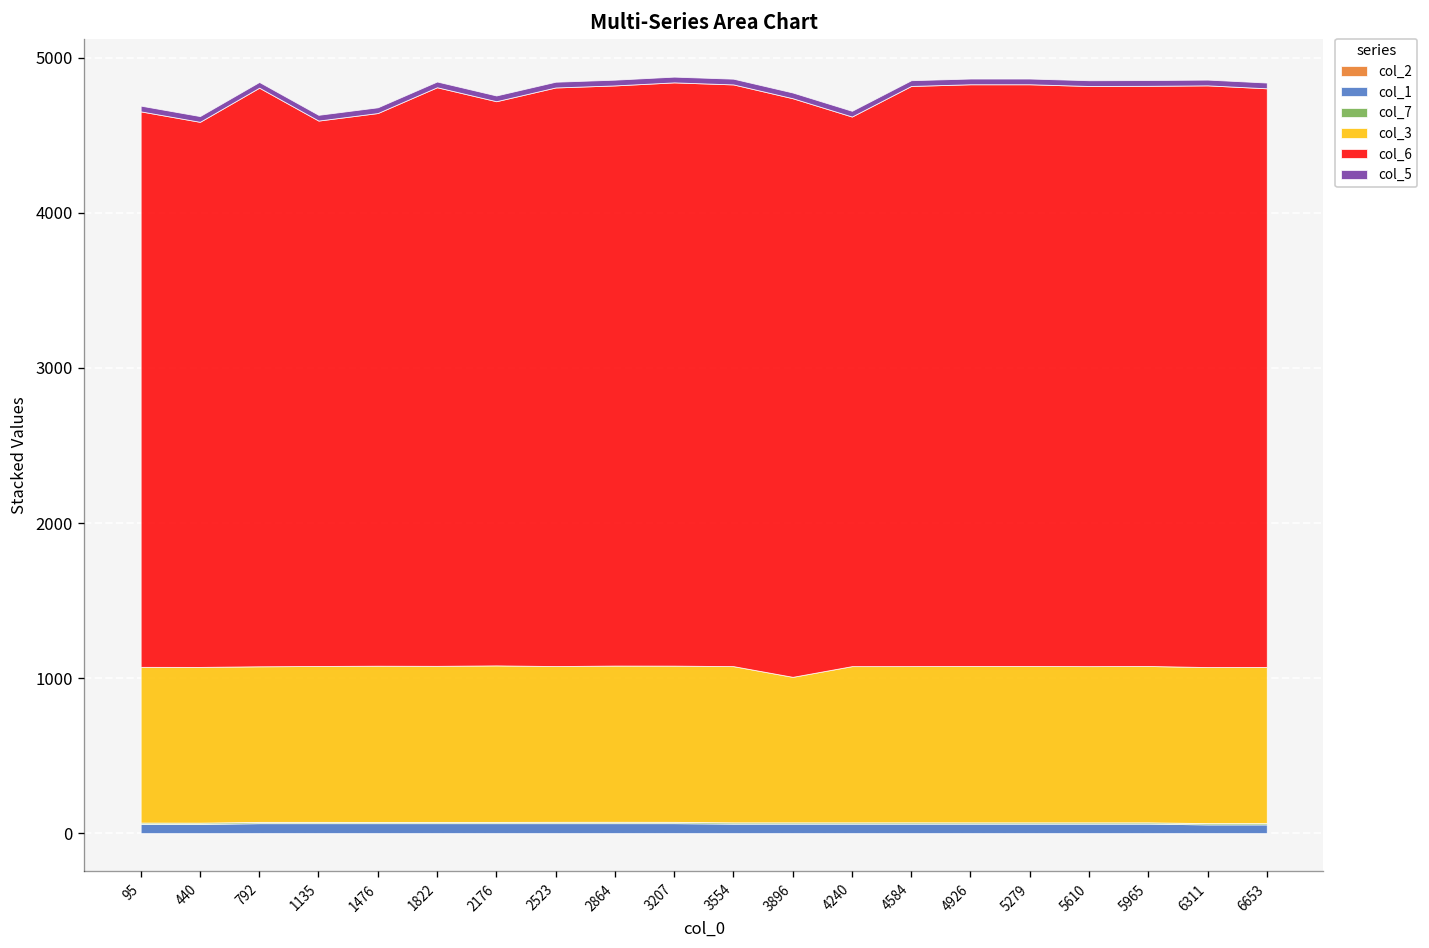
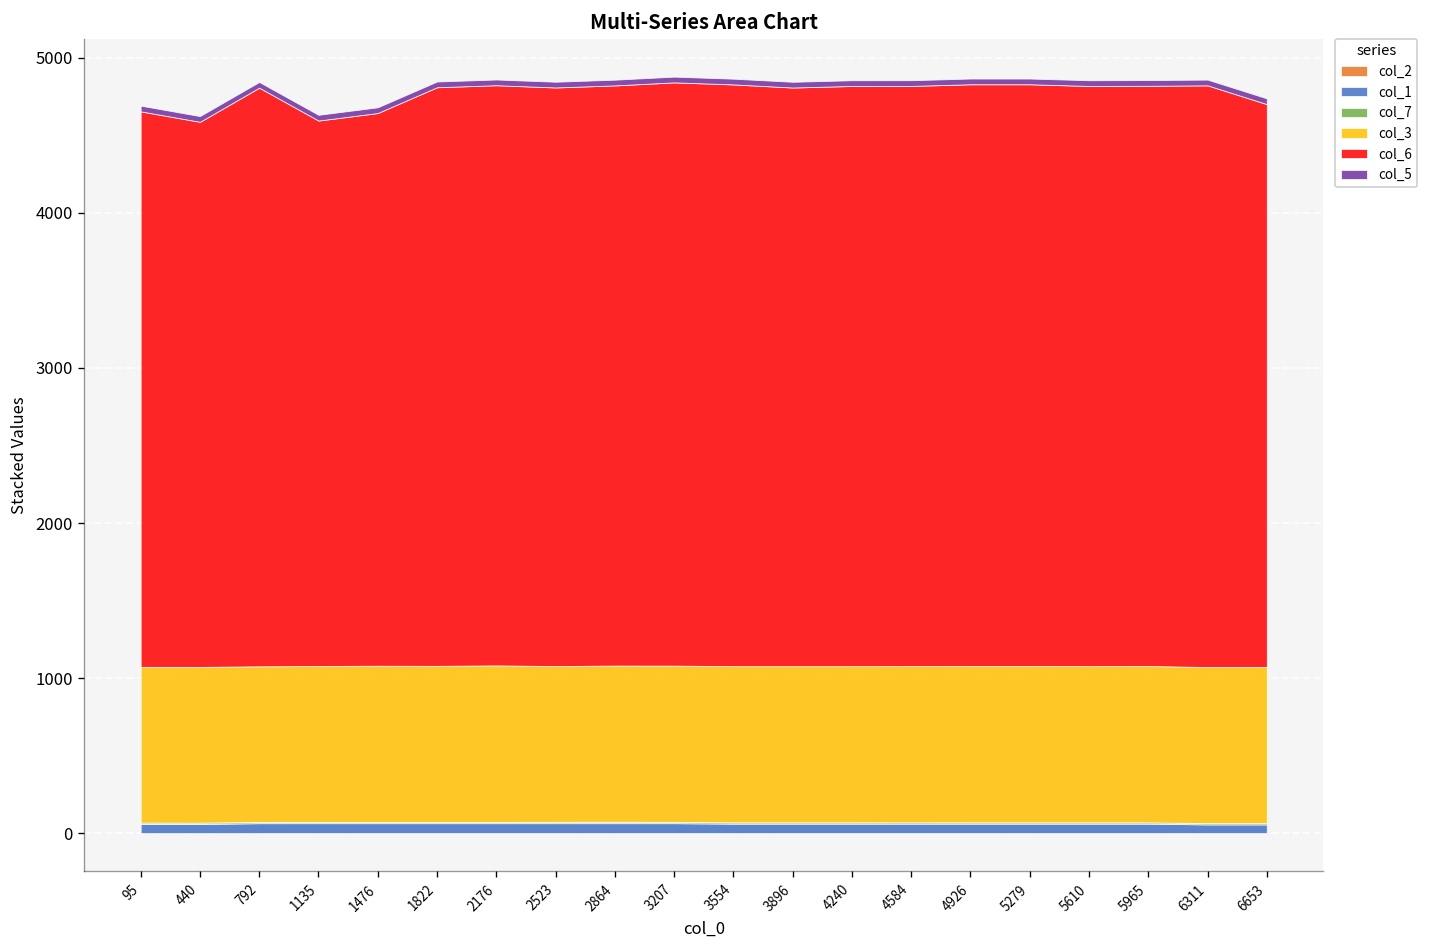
  {
    "col_3": {
      "95": 1000,
      "440": 1000,
      "792": 1000,
      "1135": 1010,
      "1476": 1010,
      "1822": 1010,
      "2176": 1010,
      "2523": 1000,
      "2864": 1010,
      "3207": 1010,
      "3554": 1010,
-     "3896": 940,
+     "3896": 1010,
      "4240": 1010,
      "4584": 1010,
      "4926": 1010,
      "5279": 1010,
      "5610": 1010,
      "5965": 1010,
      "6311": 1010,
      "6653": 1010
    },
    "col_6": {
      "95": 3580,
      "440": 3510,
      "792": 3730,
      "1135": 3520,
      "1476": 3560,
      "1822": 3730,
-     "2176": 3640,
+     "2176": 3740,
      "2523": 3730,
      "2864": 3740,
      "3207": 3760,
      "3554": 3750,
      "3896": 3730,
-     "4240": 3540,
+     "4240": 3740,
      "4584": 3740,
      "4926": 3750,
      "5279": 3750,
      "5610": 3740,
      "5965": 3740,
      "6311": 3750,
-     "6653": 3730
+     "6653": 3630
    },
    "col_5": {
      "95": 40,
      "440": 40,
      "792": 40,
      "1135": 40,
      "1476": 40,
      "1822": 40,
      "2176": 40,
      "2523": 40,
      "2864": 40,
      "3207": 40,
      "3554": 40,
      "3896": 40,
      "4240": 40,
      "4584": 40,
      "4926": 40,
      "5279": 40,
      "5610": 40,
      "5965": 40,
      "6311": 40,
      "6653": 40
    }
  }
